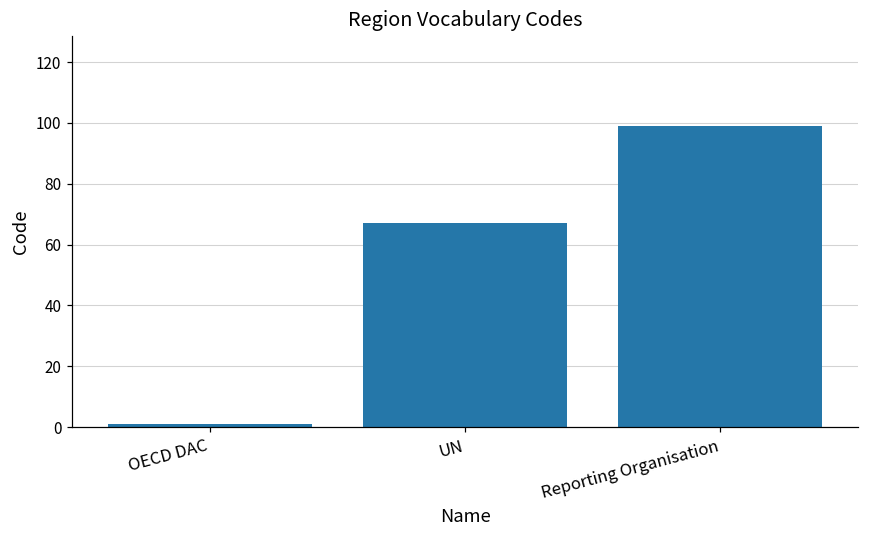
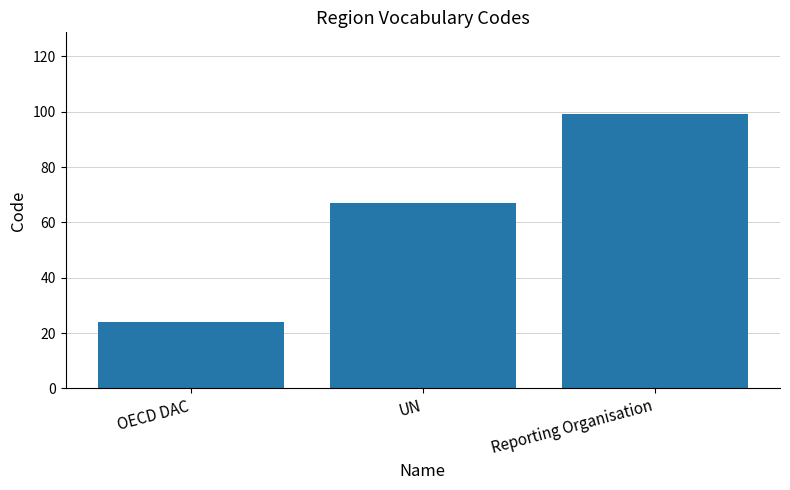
  {
-   "OECD DAC": 1,
+   "OECD DAC": 24,
    "UN": 67,
    "Reporting Organisation": 99
  }
